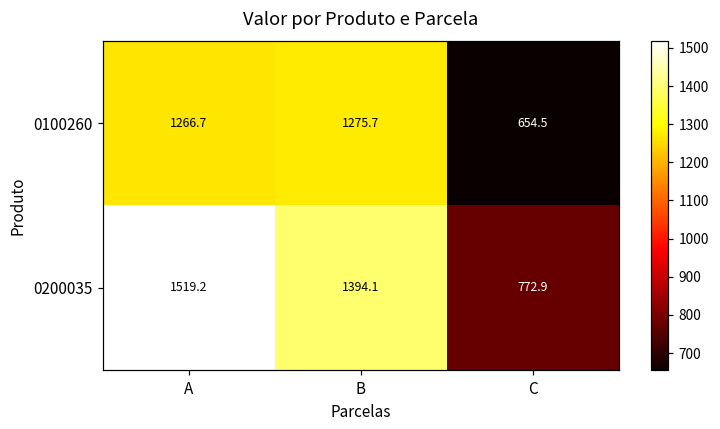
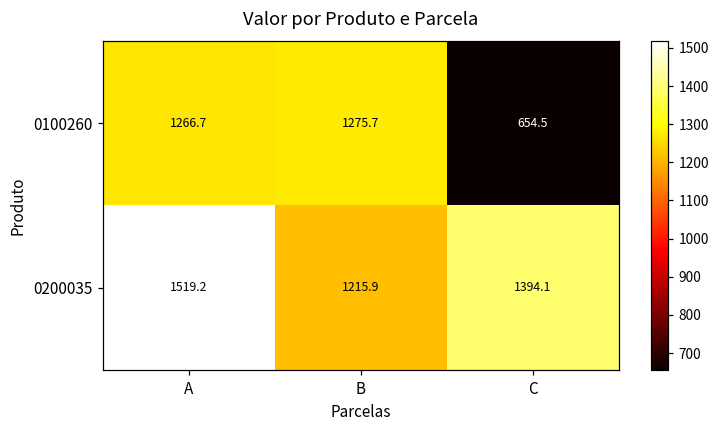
  {
    "0100260": {
      "A": 1266.7,
      "B": 1275.7,
      "C": 654.5
    },
    "0200035": {
      "A": 1519.2,
-     "B": 1394.1,
-     "C": 772.9
+     "B": 1215.9,
+     "C": 1394.1
    }
  }
